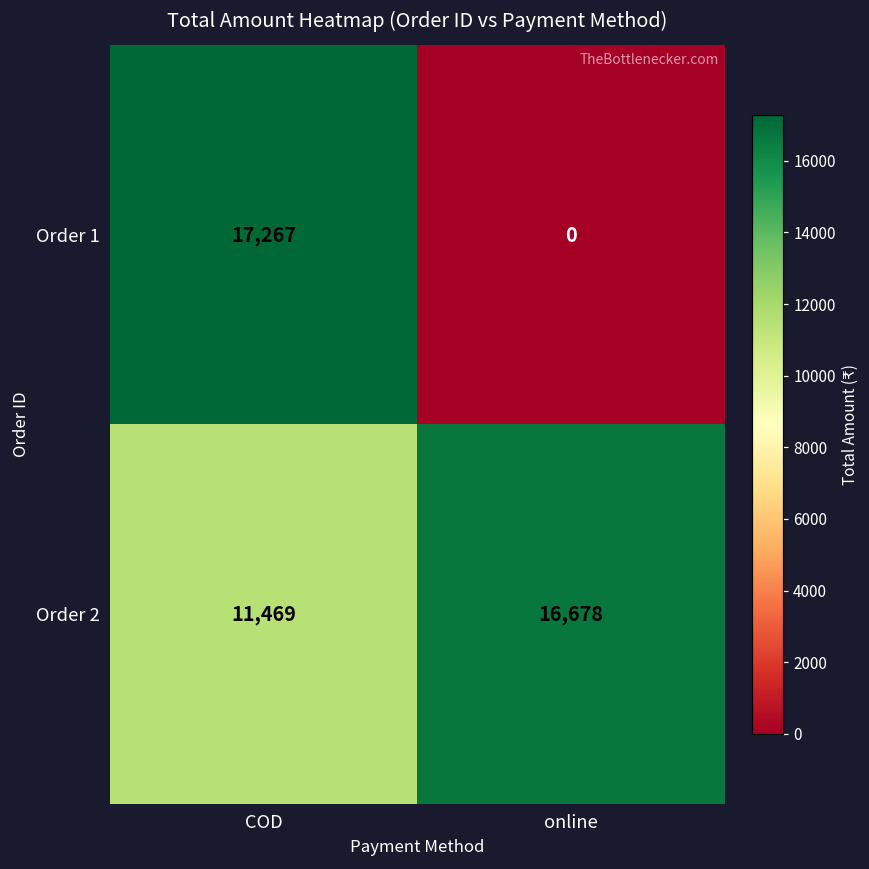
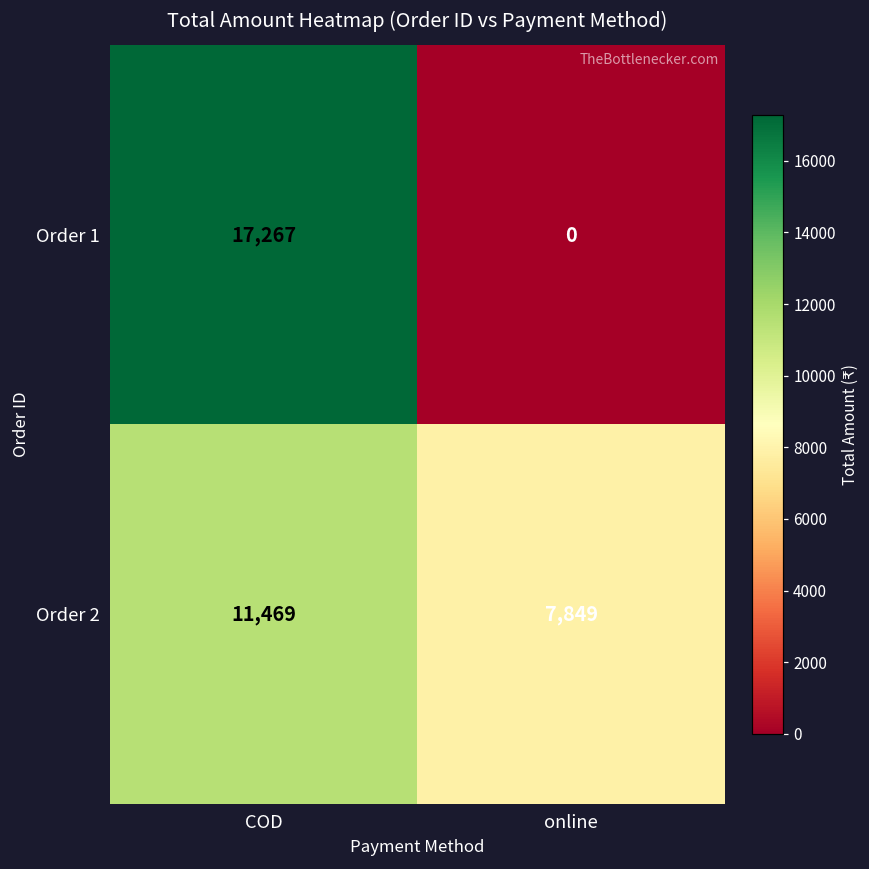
  {
    "Order 1": {
      "COD": "17,267"
    },
    "Order 2": {
      "COD": "11,469",
-     "online": "16,678"
+     "online": "7,849"
    }
  }
